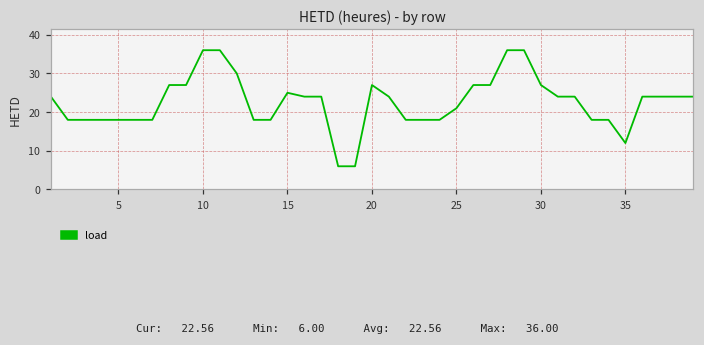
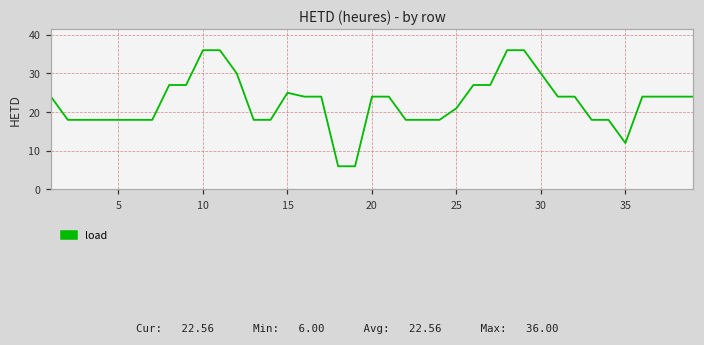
  {
    "5": 18,
    "10": 36,
    "15": 25,
-   "20": 27,
+   "20": 24,
    "25": 21,
-   "30": 27,
+   "30": 30,
    "35": 12
  }
